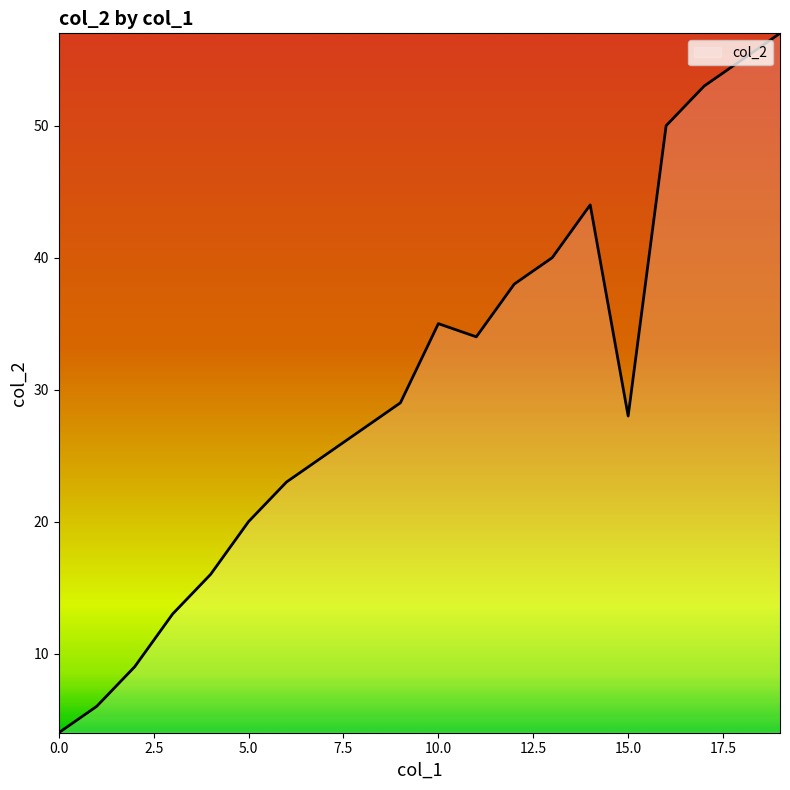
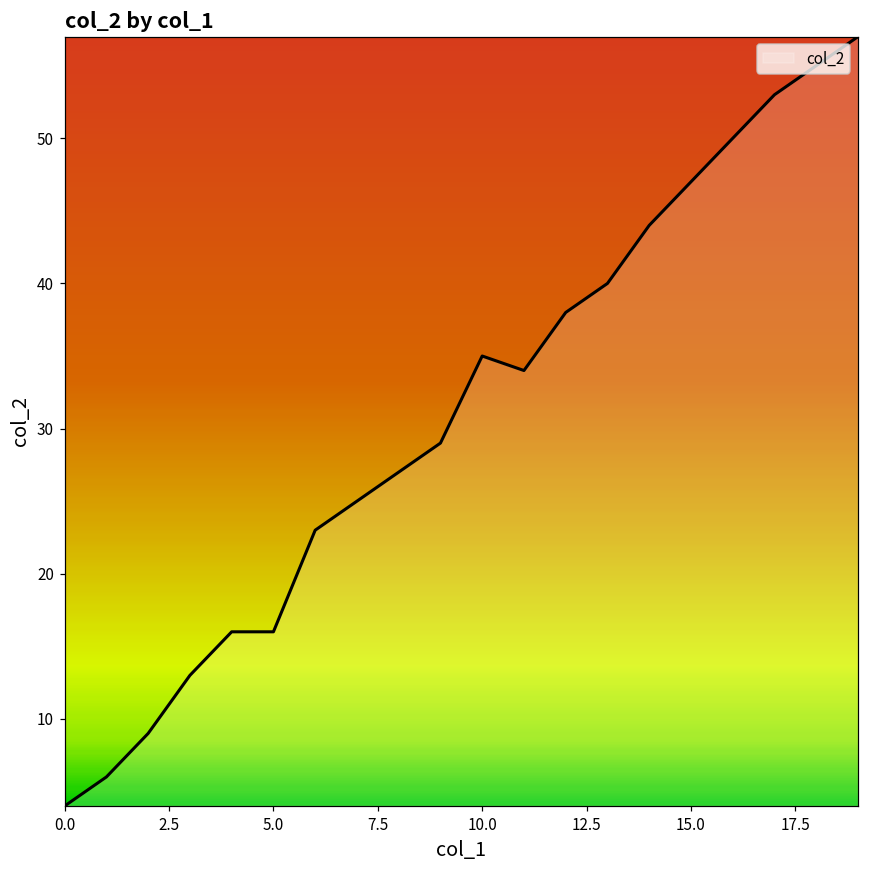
  {
    "0.0": 4,
-   "5.0": 20,
+   "5.0": 16,
    "10.0": 35,
-   "15.0": 28
+   "15.0": 47
  }
